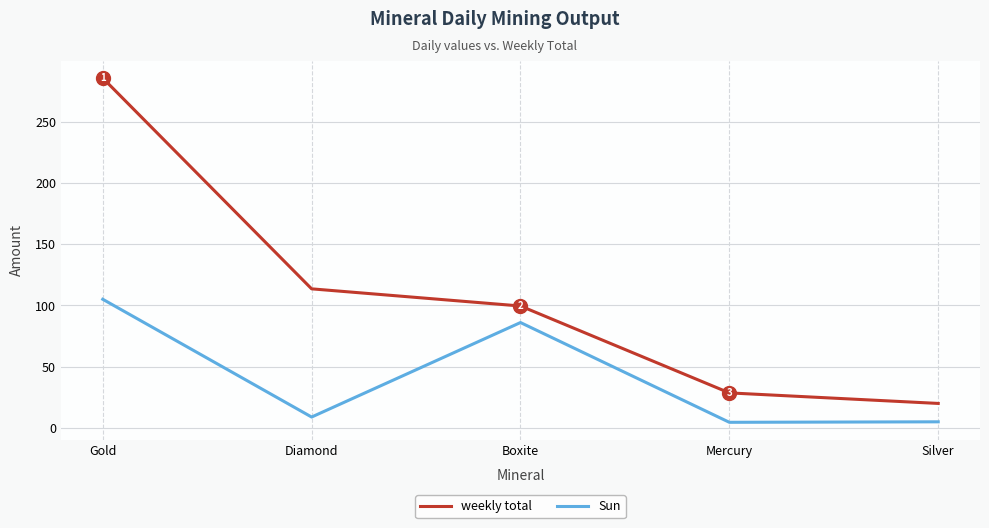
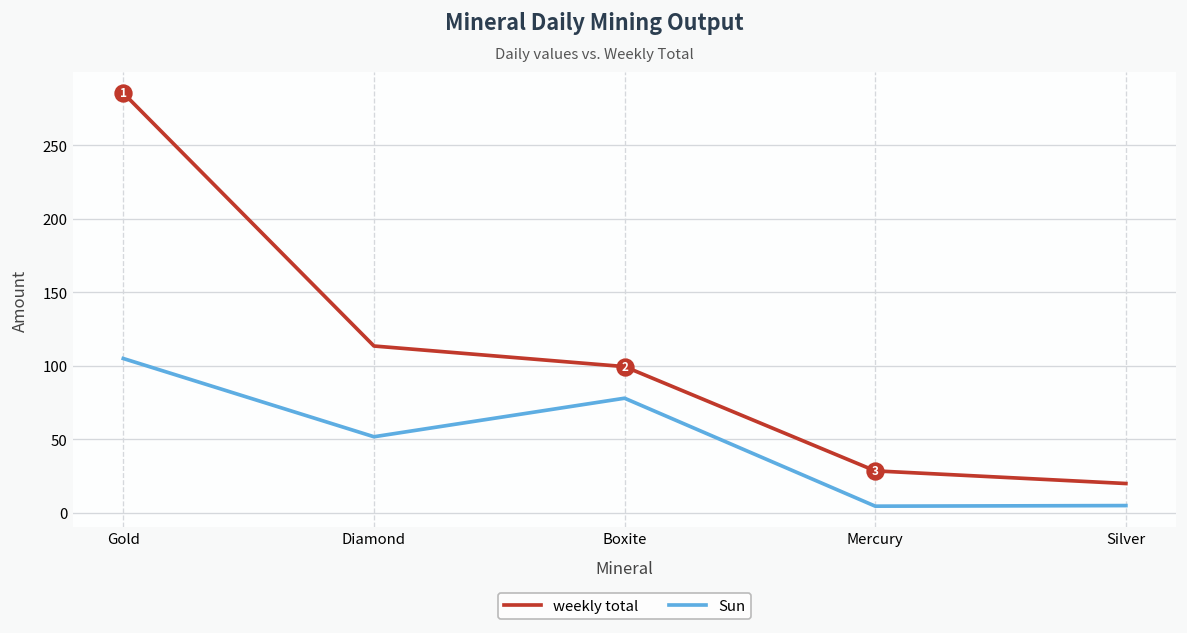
  {
    "Sun": {
      "Gold": 105,
-     "Diamond": 9,
-     "Boxite": 86,
+     "Diamond": 52,
+     "Boxite": 78,
      "Mercury": 5,
      "Silver": 5
    }
  }
